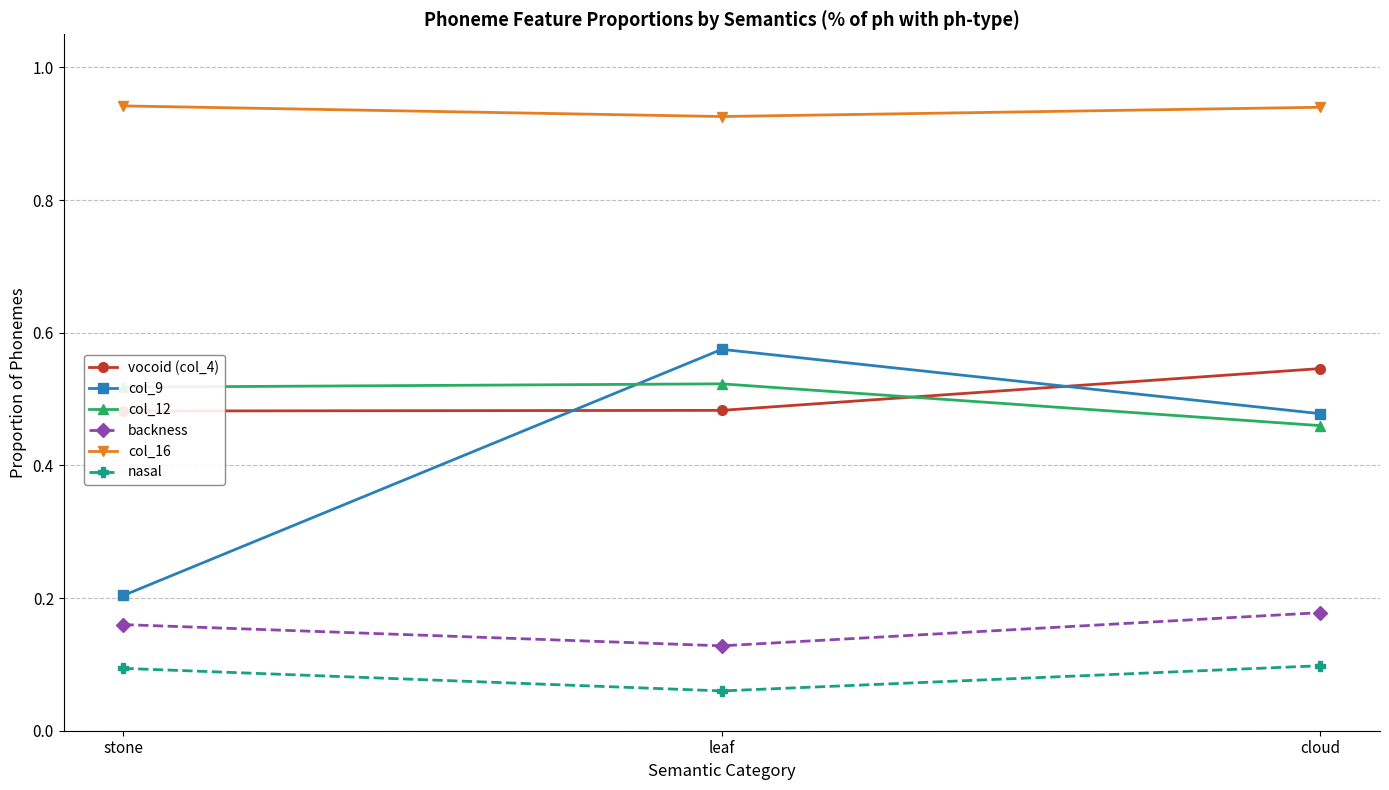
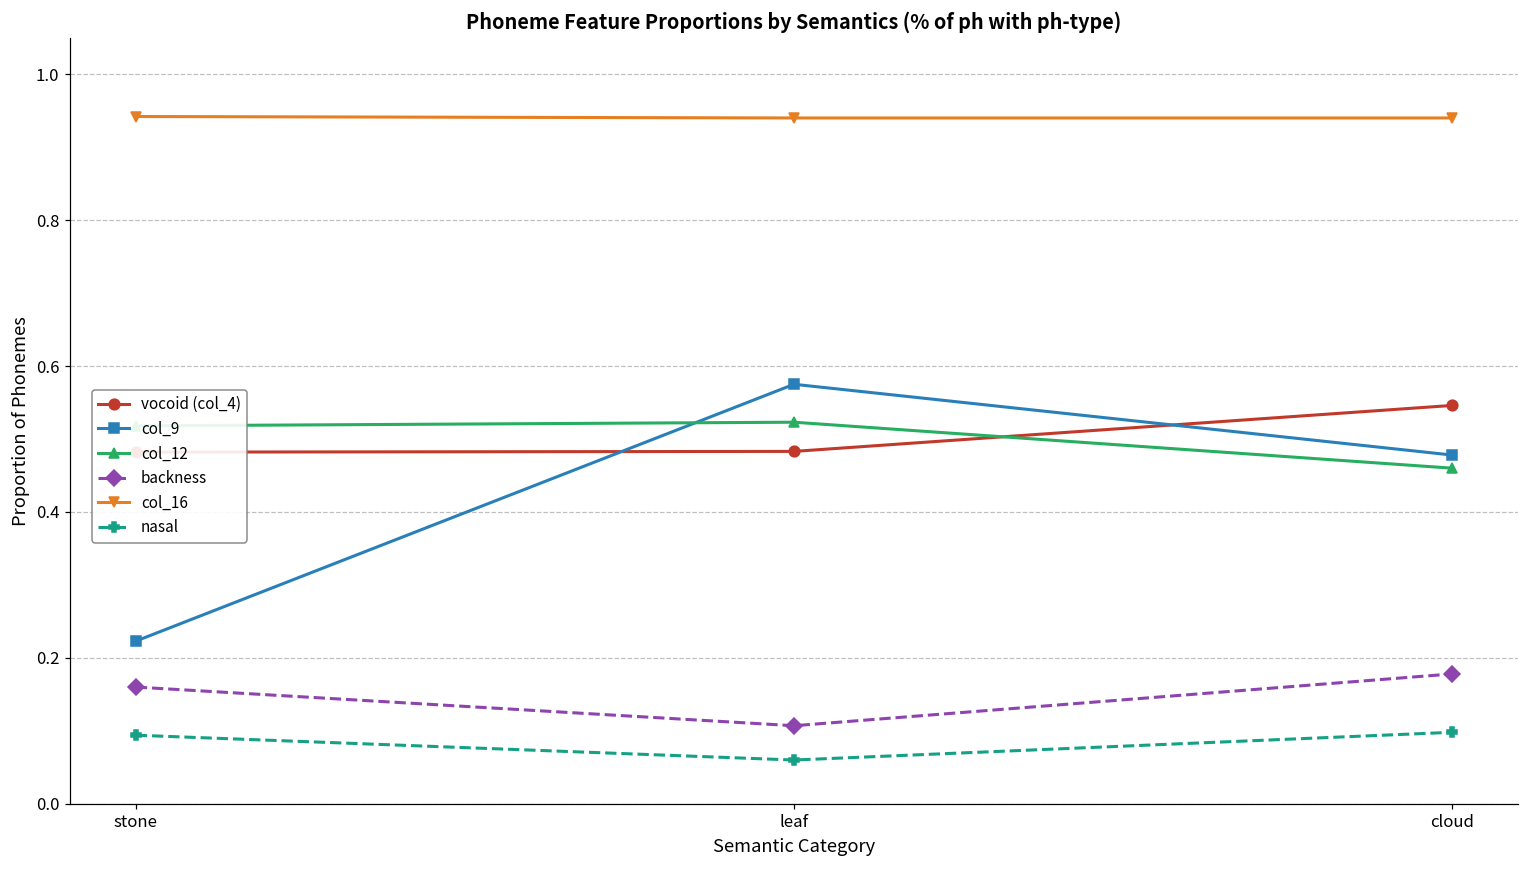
  {
    "vocoid (col_4)": {
      "leaf": 0.48,
      "cloud": 0.55
    },
    "col_9": {
-     "stone": 0.20,
+     "stone": 0.22,
      "leaf": 0.58,
      "cloud": 0.48
    },
    "backness": {
      "stone": 0.16,
-     "leaf": 0.13,
+     "leaf": 0.11,
      "cloud": 0.18
    },
    "col_16": {
      "stone": 0.94,
-     "leaf": 0.93,
+     "leaf": 0.94,
      "cloud": 0.94
    }
  }
